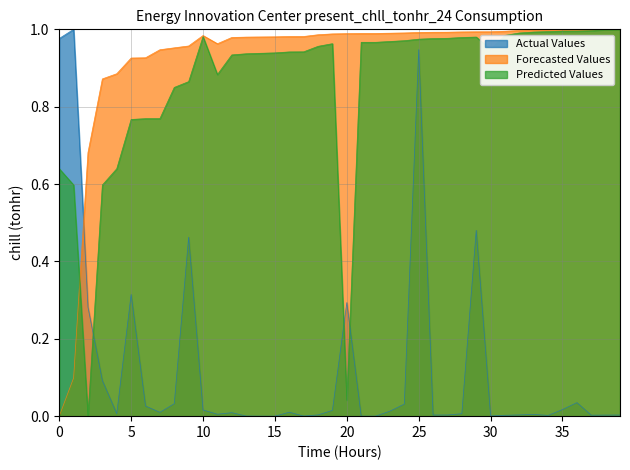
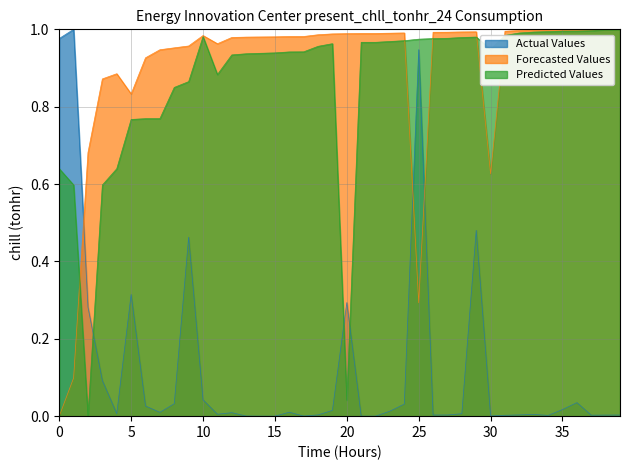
  {
    "Actual Values": {
      "0": 0.98,
      "5": 0.31,
-     "10": 0.02,
+     "10": 0.04,
      "15": 0.00,
      "20": 0.29,
      "25": 0.95,
      "30": 0.00,
      "35": 0.02
    },
    "Forecasted Values": {
      "0": 0.00,
-     "5": 0.93,
+     "5": 0.83,
      "15": 0.98,
      "20": 0.99,
-     "25": 0.99,
-     "30": 0.99
+     "25": 0.29,
+     "30": 0.63
    },
    "Predicted Values": {
      "0": 0.64,
      "5": 0.77,
      "15": 0.94,
      "20": 0.04,
      "25": 0.97
    }
  }
